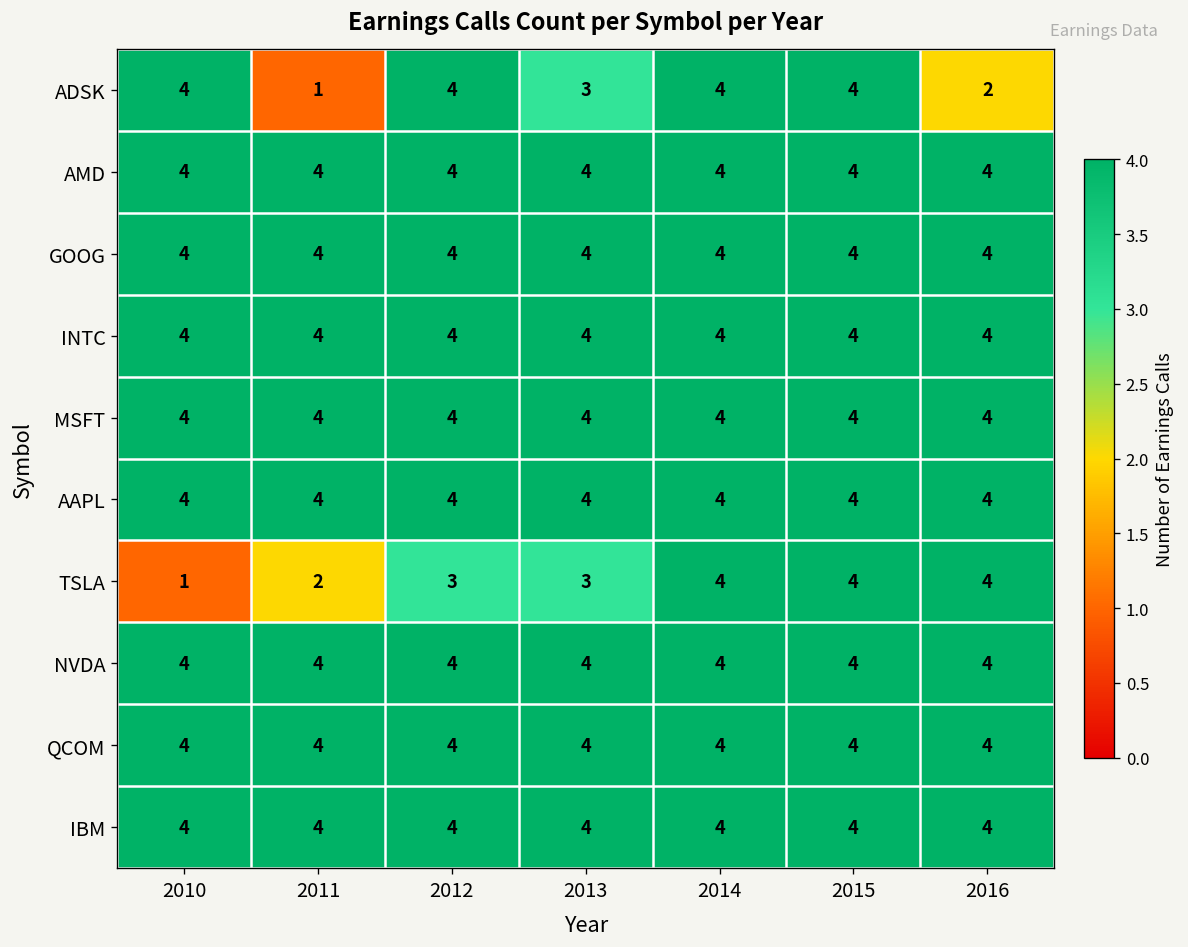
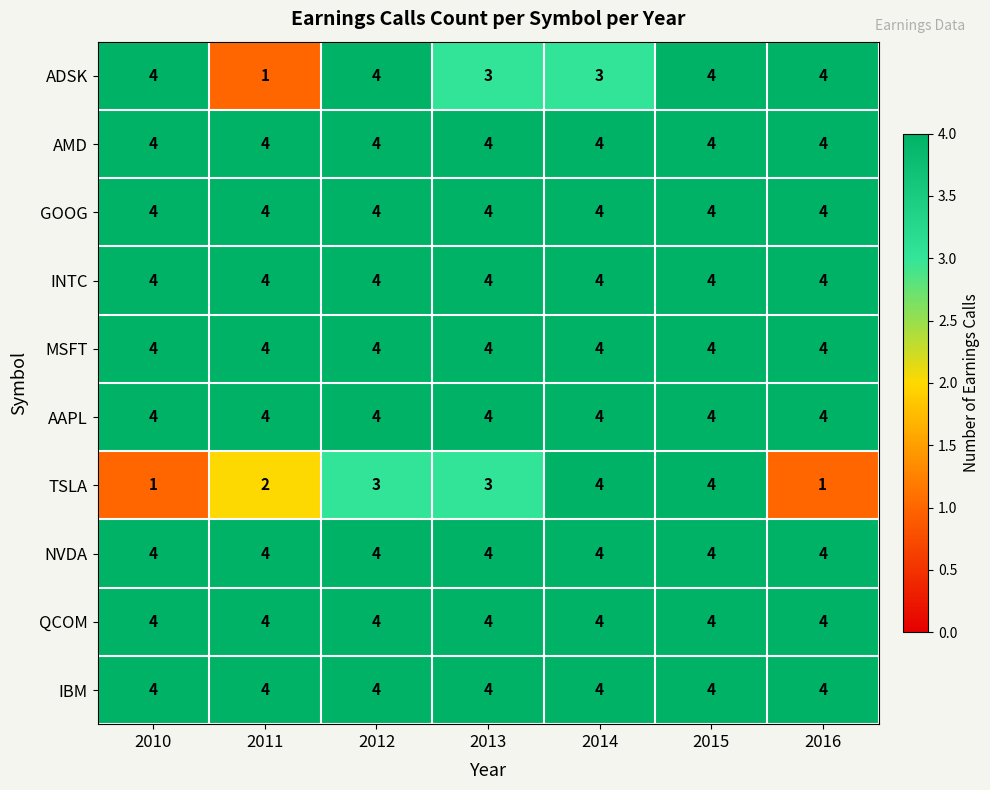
  {
    "ADSK": {
      "2010": 4,
      "2011": 1,
      "2012": 4,
      "2013": 3,
-     "2014": 4,
+     "2014": 3,
      "2015": 4,
-     "2016": 2
+     "2016": 4
    },
    "AMD": {
      "2010": 4,
      "2011": 4,
      "2012": 4,
      "2013": 4,
      "2014": 4,
      "2015": 4,
      "2016": 4
    },
    "GOOG": {
      "2010": 4,
      "2011": 4,
      "2012": 4,
      "2013": 4,
      "2014": 4,
      "2015": 4,
      "2016": 4
    },
    "INTC": {
      "2010": 4,
      "2011": 4,
      "2012": 4,
      "2013": 4,
      "2014": 4,
      "2015": 4,
      "2016": 4
    },
    "MSFT": {
      "2010": 4,
      "2011": 4,
      "2012": 4,
      "2013": 4,
      "2014": 4,
      "2015": 4,
      "2016": 4
    },
    "AAPL": {
      "2010": 4,
      "2011": 4,
      "2012": 4,
      "2013": 4,
      "2014": 4,
      "2015": 4,
      "2016": 4
    },
    "TSLA": {
      "2010": 1,
      "2011": 2,
      "2012": 3,
      "2013": 3,
      "2014": 4,
      "2015": 4,
-     "2016": 4
+     "2016": 1
    },
    "NVDA": {
      "2010": 4,
      "2011": 4,
      "2012": 4,
      "2013": 4,
      "2014": 4,
      "2015": 4,
      "2016": 4
    },
    "QCOM": {
      "2010": 4,
      "2011": 4,
      "2012": 4,
      "2013": 4,
      "2014": 4,
      "2015": 4,
      "2016": 4
    },
    "IBM": {
      "2010": 4,
      "2011": 4,
      "2012": 4,
      "2013": 4,
      "2014": 4,
      "2015": 4,
      "2016": 4
    }
  }
